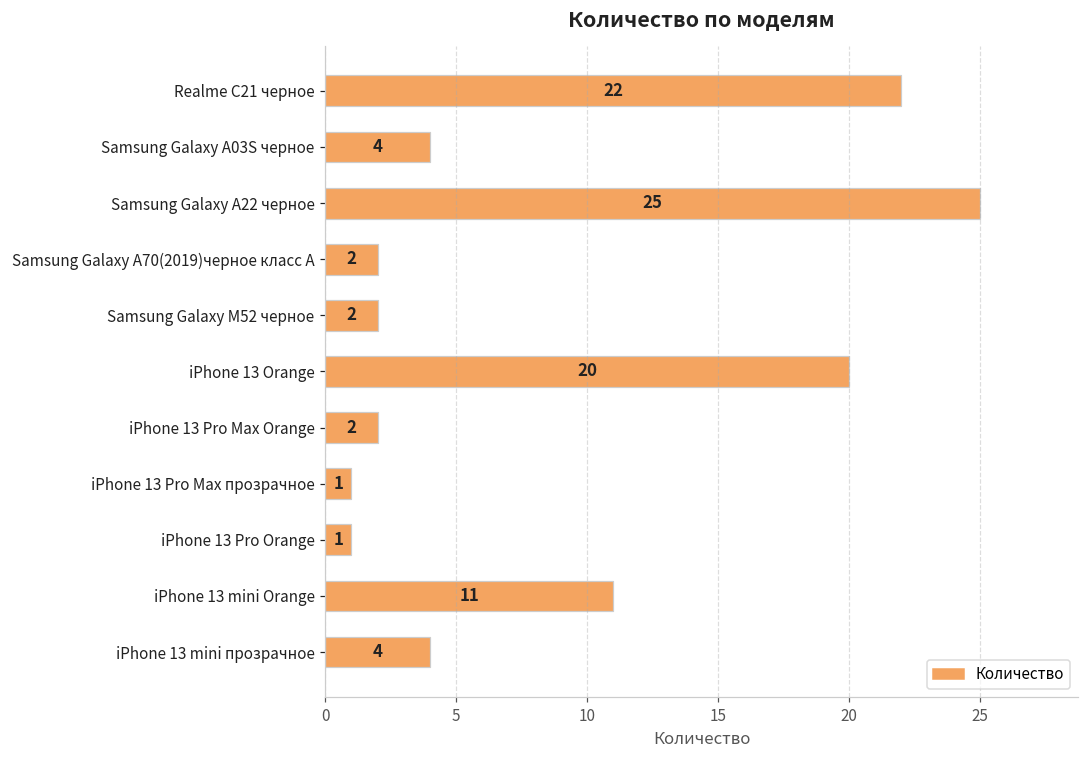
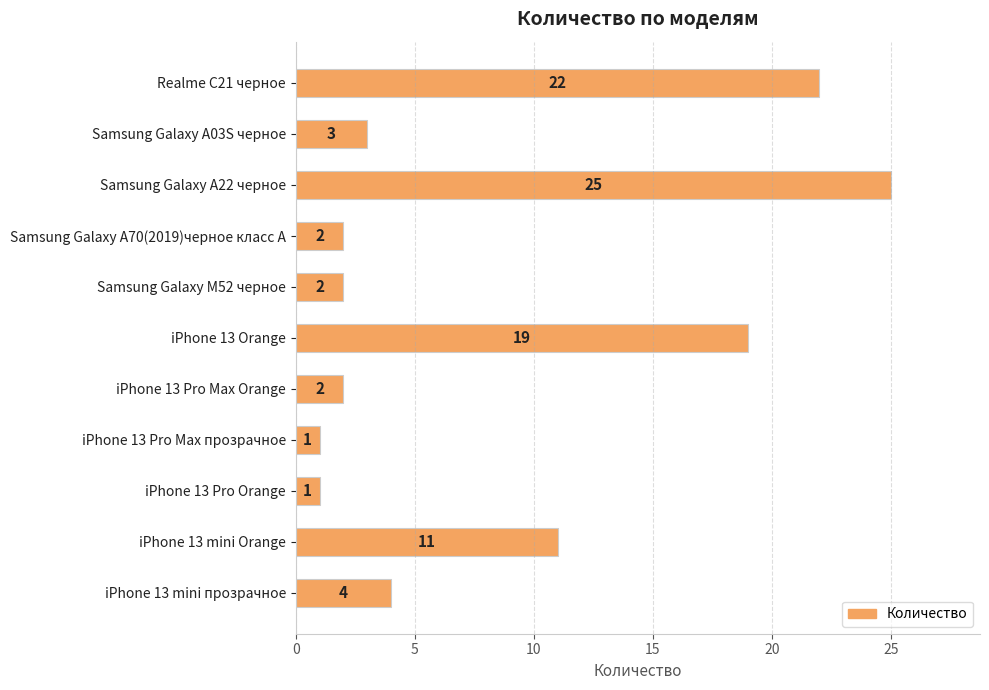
  {
    "Realme C21 черное": 22,
-   "Samsung Galaxy A03S черное": 4,
+   "Samsung Galaxy A03S черное": 3,
    "Samsung Galaxy A22 черное": 25,
    "Samsung Galaxy A70(2019)черное класс А": 2,
    "Samsung Galaxy M52 черное": 2,
-   "iPhone 13 Orange": 20,
+   "iPhone 13 Orange": 19,
    "iPhone 13 Pro Max Orange": 2,
    "iPhone 13 Pro Max прозрачное": 1,
    "iPhone 13 Pro Orange": 1,
    "iPhone 13 mini Orange": 11,
    "iPhone 13 mini прозрачное": 4
  }
